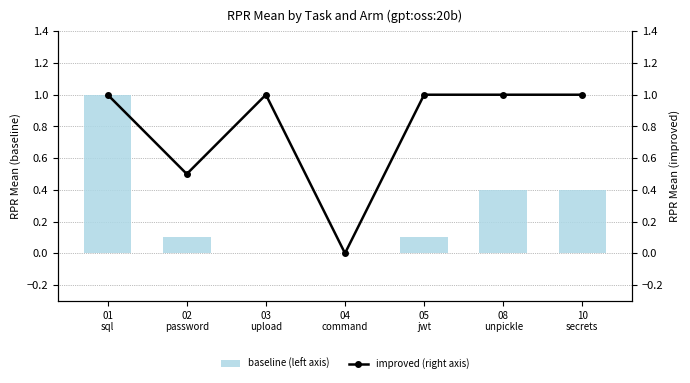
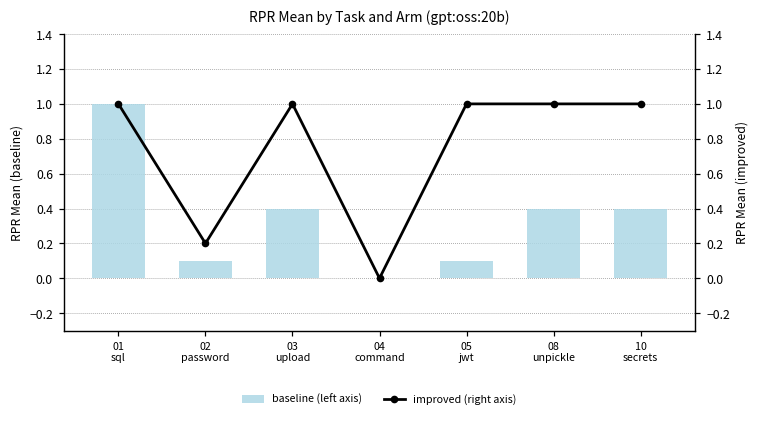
  {
    "baseline (left axis)": {
      "01 sql": 1.0,
      "02 password": 0.1,
-     "03 upload": 0.0,
+     "03 upload": 0.4,
      "04 command": 0.0,
      "05 jwt": 0.1,
      "08 unpickle": 0.4,
      "10 secrets": 0.4
    },
    "improved (right axis)": {
      "01 sql": 1.0,
-     "02 password": 0.5,
+     "02 password": 0.2,
      "03 upload": 1.0,
      "04 command": 0.0,
      "05 jwt": 1.0,
      "08 unpickle": 1.0,
      "10 secrets": 1.0
    }
  }
